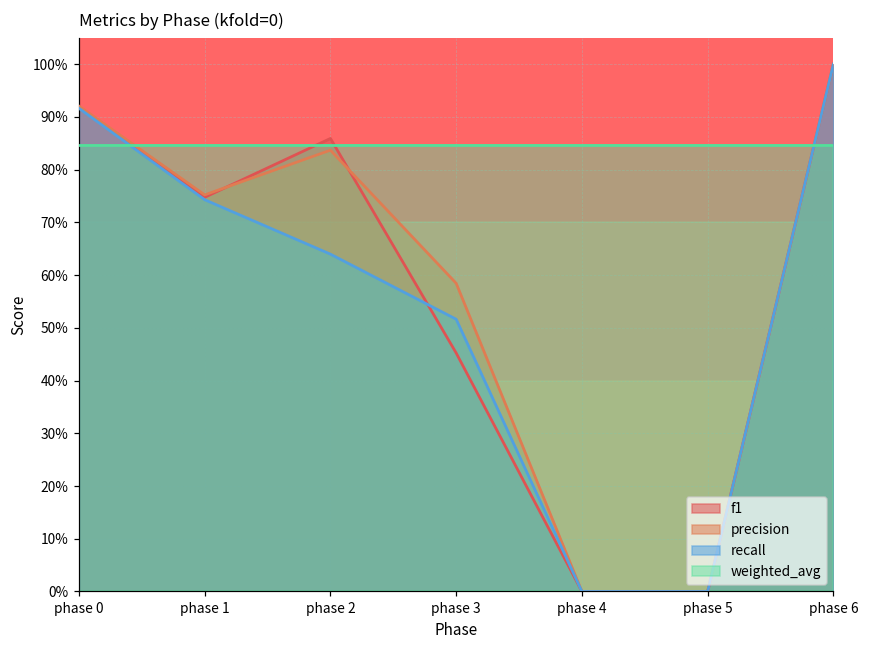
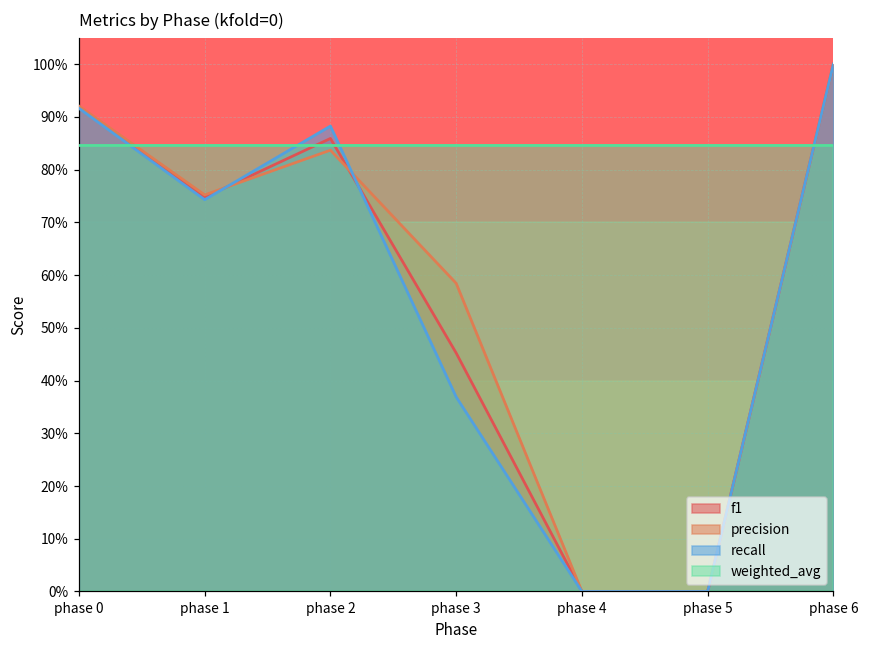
  {
    "recall": {
-     "phase 2": "64%",
-     "phase 3": "52%"
+     "phase 2": "88%",
+     "phase 3": "37%"
    },
    "weighted_avg": {
      "phase 0": "85%",
      "phase 1": "85%",
      "phase 2": "85%",
      "phase 3": "85%",
      "phase 4": "85%",
      "phase 5": "85%",
      "phase 6": "85%"
    }
  }
